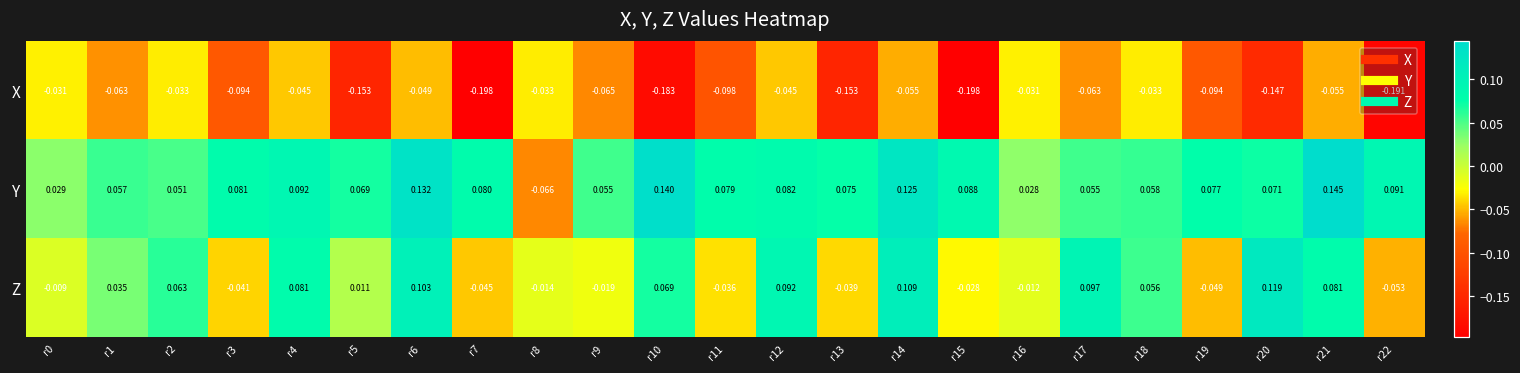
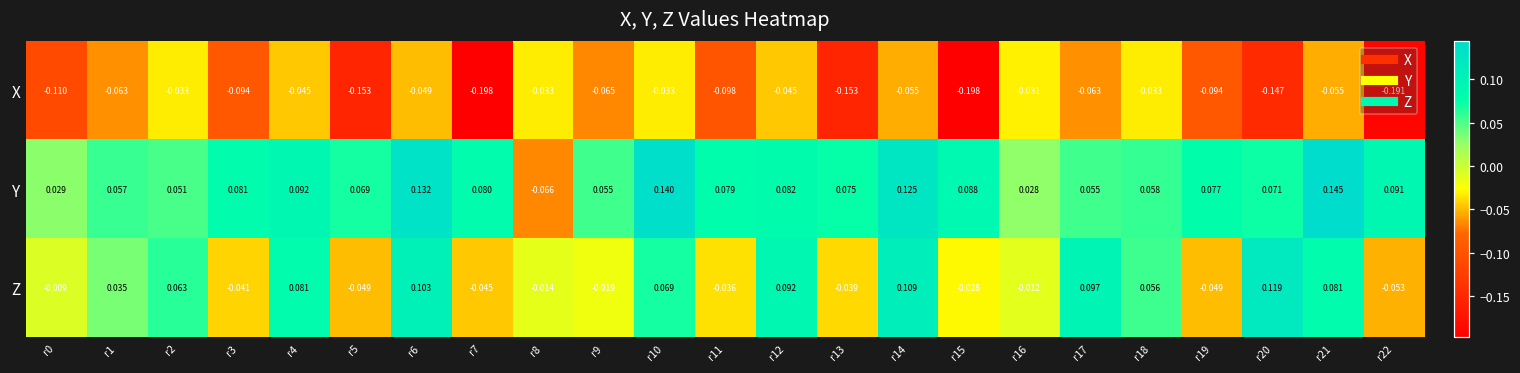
  {
    "X": {
-     "r0": -0.031,
+     "r0": -0.110,
      "r1": -0.063,
      "r2": -0.033,
      "r3": -0.094,
      "r4": -0.045,
      "r5": -0.153,
      "r6": -0.049,
      "r7": -0.198,
      "r8": -0.033,
      "r9": -0.065,
-     "r10": -0.183,
+     "r10": -0.033,
      "r11": -0.098,
      "r12": -0.045,
      "r13": -0.153,
      "r14": -0.055,
      "r15": -0.198,
      "r16": -0.031,
      "r17": -0.063,
      "r18": -0.033,
      "r19": -0.094,
      "r20": -0.147,
      "r21": -0.055
    },
    "Y": {
      "r0": 0.029,
      "r1": 0.057,
      "r2": 0.051,
      "r3": 0.081,
      "r4": 0.092,
      "r5": 0.069,
      "r6": 0.132,
      "r7": 0.080,
      "r8": -0.066,
      "r9": 0.055,
      "r10": 0.140,
      "r11": 0.079,
      "r12": 0.082,
      "r13": 0.075,
      "r14": 0.125,
      "r15": 0.088,
      "r16": 0.028,
      "r17": 0.055,
      "r18": 0.058,
      "r19": 0.077,
      "r20": 0.071,
      "r21": 0.145,
      "r22": 0.091
    },
    "Z": {
      "r0": -0.009,
      "r1": 0.035,
      "r2": 0.063,
      "r3": -0.041,
      "r4": 0.081,
-     "r5": 0.011,
+     "r5": -0.049,
      "r6": 0.103,
      "r7": -0.045,
      "r8": -0.014,
      "r9": -0.019,
      "r10": 0.069,
      "r11": -0.036,
      "r12": 0.092,
      "r13": -0.039,
      "r14": 0.109,
      "r15": -0.028,
      "r16": -0.012,
      "r17": 0.097,
      "r18": 0.056,
      "r19": -0.049,
      "r20": 0.119,
      "r21": 0.081,
      "r22": -0.053
    }
  }
